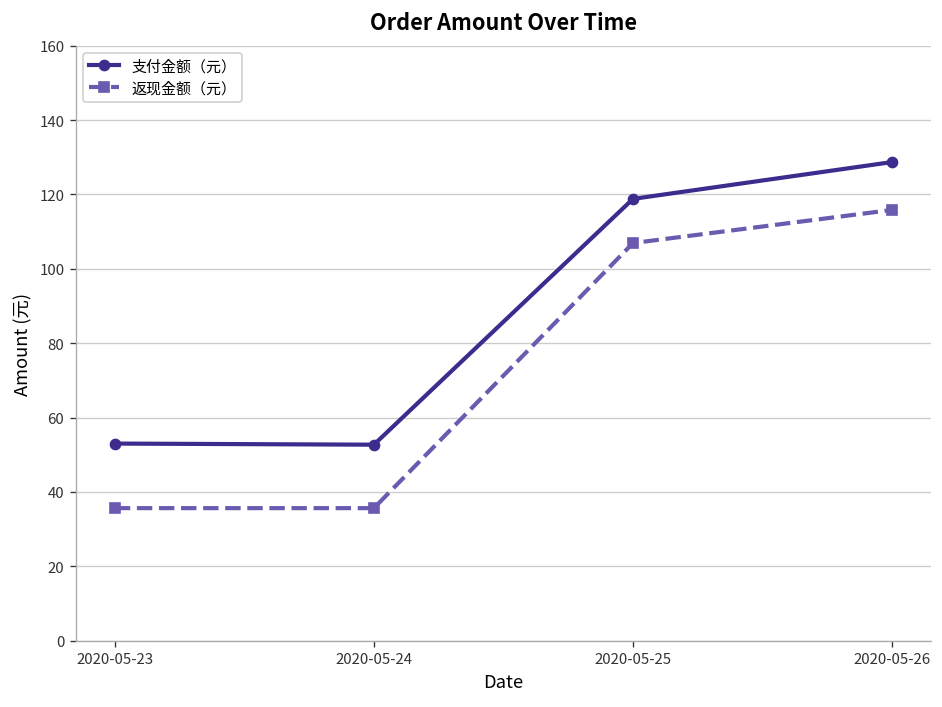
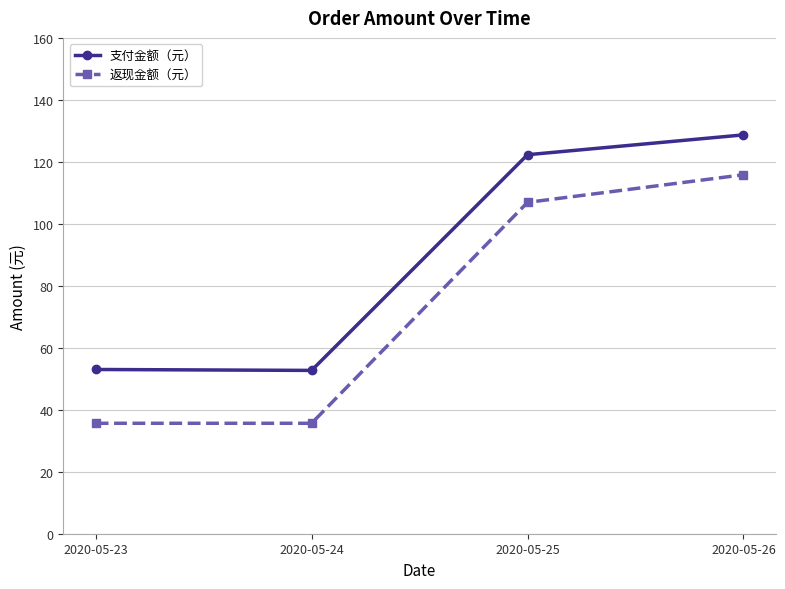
  {
    "支付金额（元）": {
      "2020-05-23": 53,
      "2020-05-24": 53,
-     "2020-05-25": 119,
+     "2020-05-25": 122,
      "2020-05-26": 129
    },
    "返现金额（元）": {
      "2020-05-23": 36,
      "2020-05-24": 36,
      "2020-05-25": 107,
      "2020-05-26": 116
    }
  }
